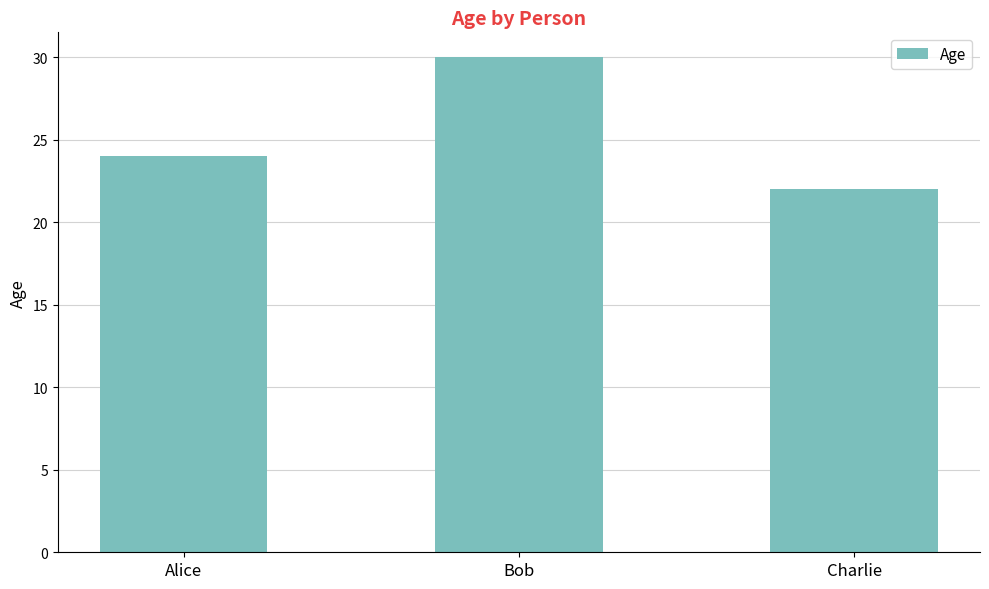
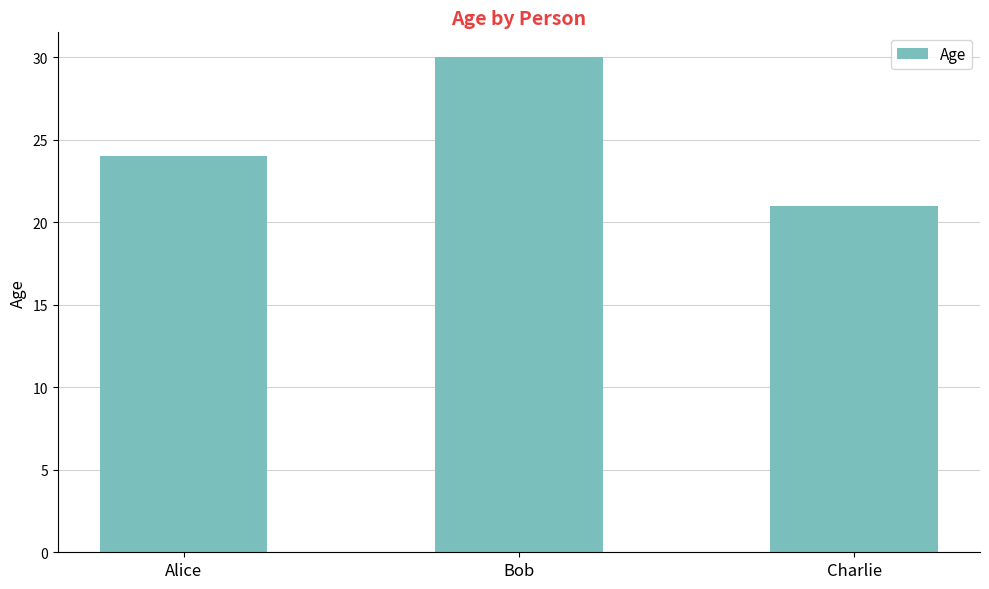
  {
    "Alice": 24,
    "Bob": 30,
-   "Charlie": 22
+   "Charlie": 21
  }
